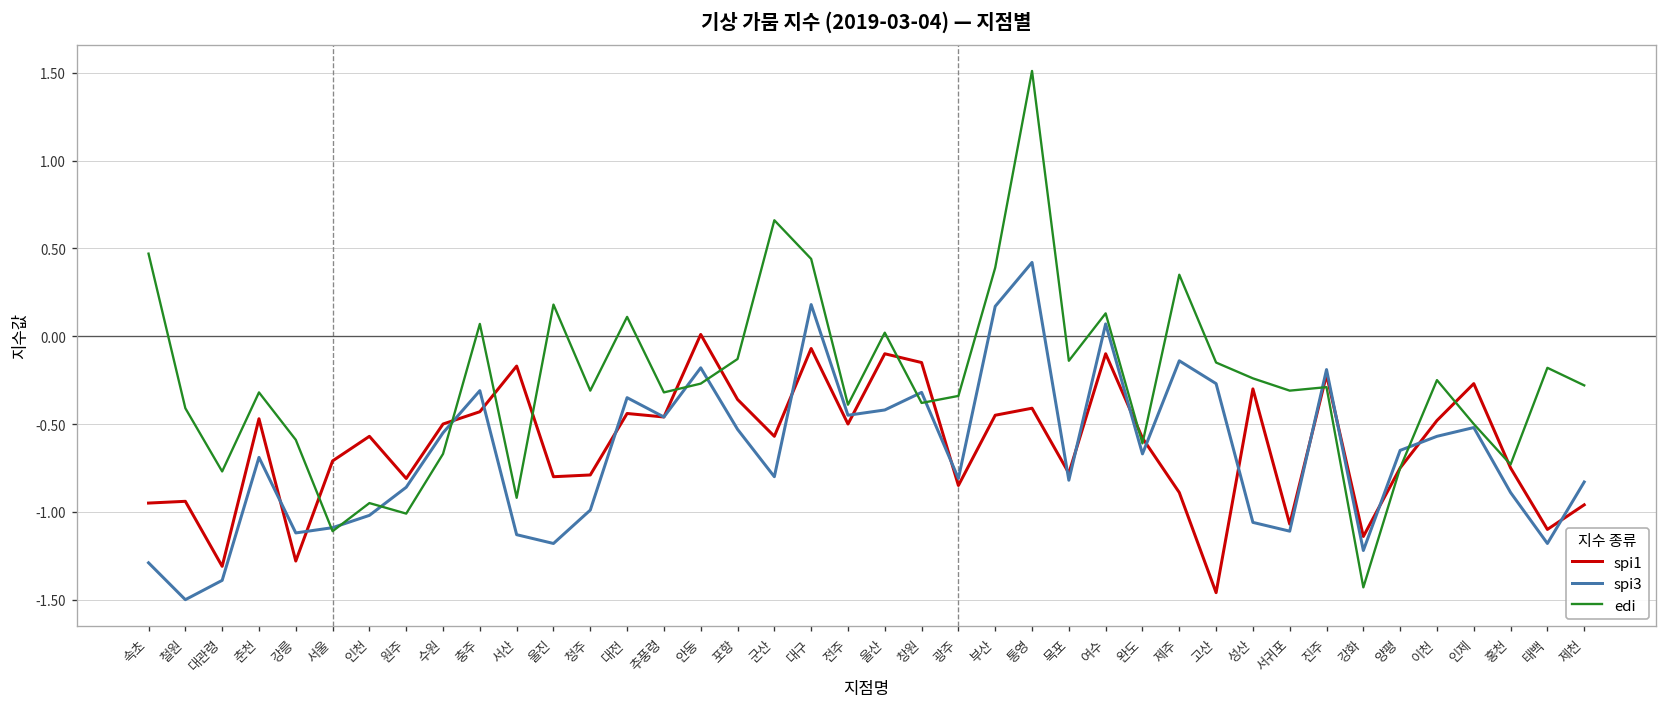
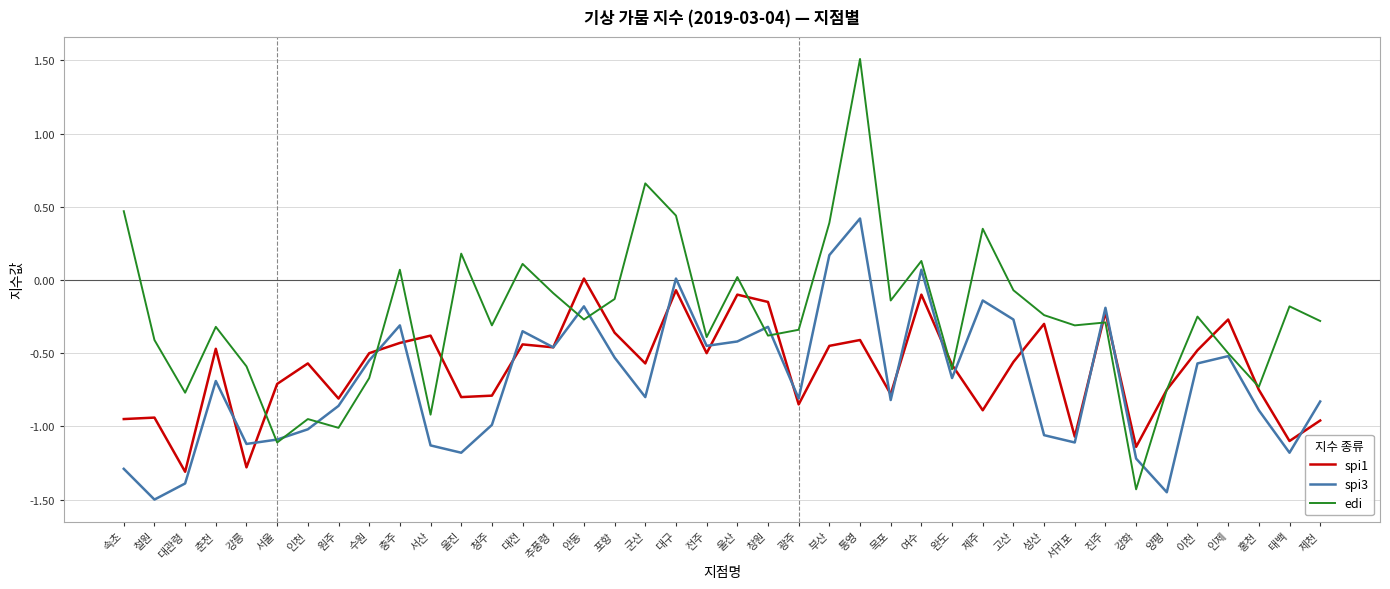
  {
    "spi1": {
      "속초": -0.95,
      "철원": -0.94,
      "대관령": -1.31,
      "춘천": -0.47,
      "강릉": -1.28,
      "서울": -0.71,
      "인천": -0.57,
      "원주": -0.81,
      "수원": -0.50,
      "충주": -0.43,
-     "서산": -0.17,
+     "서산": -0.38,
      "울진": -0.80,
      "청주": -0.79,
      "대전": -0.44,
      "안동": 0.01,
      "포항": -0.36,
      "군산": -0.57,
      "대구": -0.07,
      "전주": -0.50,
      "울산": -0.10,
      "창원": -0.15,
      "광주": -0.85,
      "부산": -0.45,
      "통영": -0.41,
      "목포": -0.78,
      "여수": -0.10,
      "완도": -0.58,
      "제주": -0.89,
-     "고산": -1.46,
+     "고산": -0.56,
      "성산": -0.30,
      "서귀포": -1.07,
      "진주": -0.22,
      "강화": -1.14,
      "이천": -0.48,
      "인제": -0.27,
      "홍천": -0.75,
      "태백": -1.10,
      "제천": -0.96
    },
    "spi3": {
      "속초": -1.29,
      "철원": -1.50,
      "대관령": -1.39,
      "춘천": -0.69,
      "강릉": -1.12,
      "서울": -1.09,
      "인천": -1.02,
      "원주": -0.86,
      "수원": -0.55,
      "충주": -0.31,
      "서산": -1.13,
      "울진": -1.18,
      "청주": -0.99,
      "대전": -0.35,
      "안동": -0.18,
      "포항": -0.53,
      "군산": -0.80,
-     "대구": 0.18,
+     "대구": 0.01,
      "전주": -0.45,
      "울산": -0.42,
      "창원": -0.32,
      "광주": -0.81,
      "부산": 0.17,
      "통영": 0.42,
      "목포": -0.82,
      "여수": 0.07,
      "완도": -0.67,
      "제주": -0.14,
      "고산": -0.27,
      "성산": -1.06,
      "서귀포": -1.11,
      "진주": -0.19,
      "강화": -1.22,
-     "양평": -0.65,
+     "양평": -1.45,
      "이천": -0.57,
      "인제": -0.52,
      "홍천": -0.89,
      "태백": -1.18,
      "제천": -0.83
    },
    "edi": {
      "속초": 0.47,
      "철원": -0.41,
      "대관령": -0.77,
      "춘천": -0.32,
      "강릉": -0.59,
      "서울": -1.11,
      "인천": -0.95,
      "원주": -1.01,
      "수원": -0.67,
      "충주": 0.07,
      "서산": -0.92,
      "울진": 0.18,
      "청주": -0.31,
      "대전": 0.11,
-     "추풍령": -0.32,
+     "추풍령": -0.09,
      "안동": -0.27,
      "포항": -0.13,
      "군산": 0.66,
      "대구": 0.44,
      "전주": -0.39,
      "울산": 0.02,
      "창원": -0.38,
      "광주": -0.34,
      "부산": 0.39,
      "통영": 1.51,
      "목포": -0.14,
      "여수": 0.13,
      "완도": -0.61,
      "제주": 0.35,
-     "고산": -0.15,
+     "고산": -0.07,
      "성산": -0.24,
      "서귀포": -0.31,
      "진주": -0.29,
      "강화": -1.43,
      "이천": -0.25,
      "인제": -0.50,
      "홍천": -0.73,
      "태백": -0.18,
      "제천": -0.28
    }
  }
